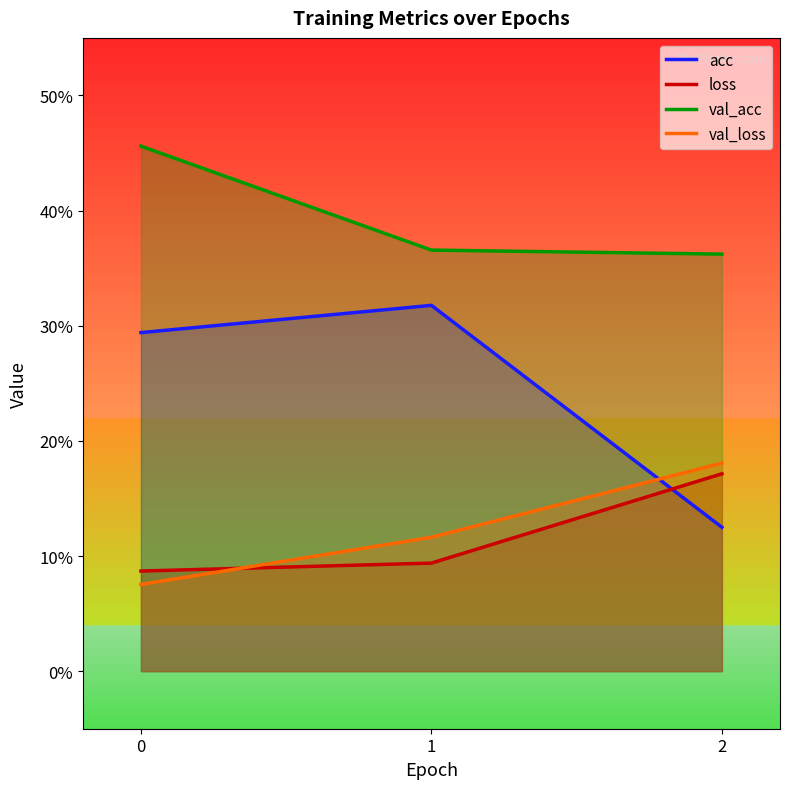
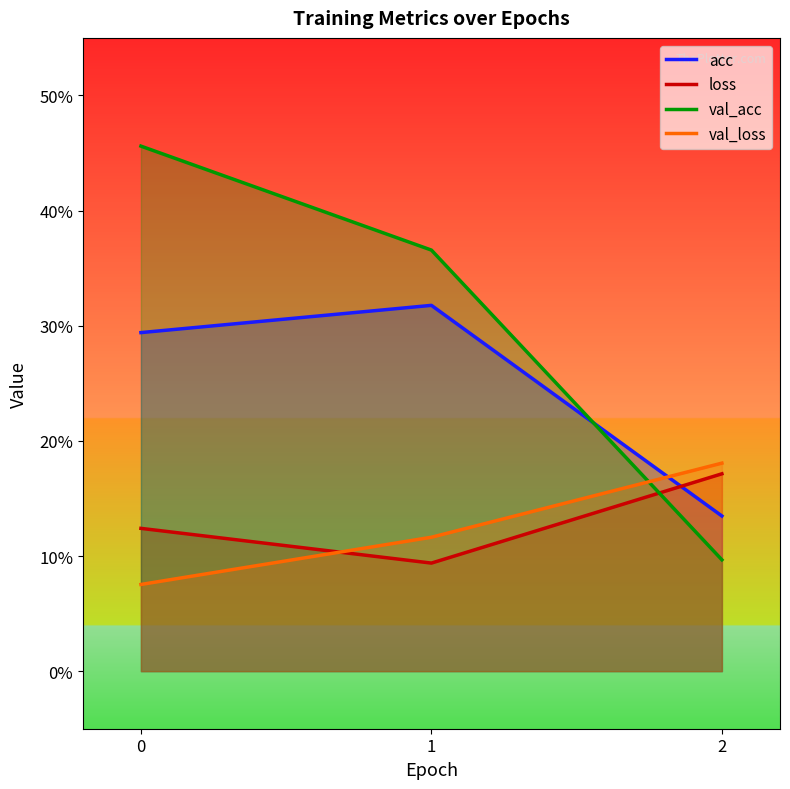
  {
    "acc": {
      "0": "29.4%",
      "1": "31.8%",
-     "2": "12.5%"
+     "2": "13.5%"
    },
    "loss": {
-     "0": "8.7%",
+     "0": "12.4%",
      "1": "9.4%",
      "2": "17.1%"
    },
    "val_acc": {
      "0": "45.6%",
      "1": "36.6%",
-     "2": "36.2%"
+     "2": "9.7%"
    },
    "val_loss": {
      "0": "7.5%",
      "1": "11.6%",
      "2": "18.1%"
    }
  }
